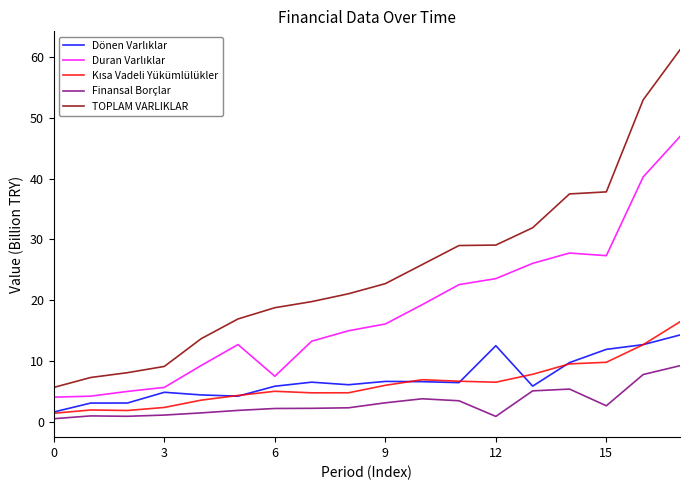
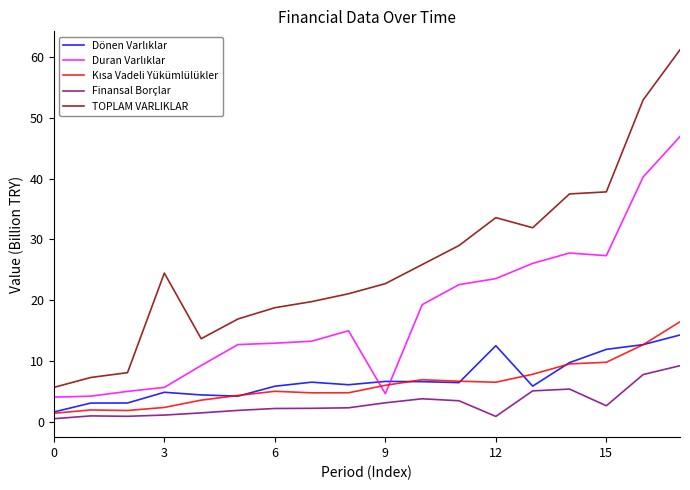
  {
    "Dönen Varlıklar": {
      "3": 5,
      "6": 6,
      "9": 7,
      "12": 13,
      "15": 12
    },
    "Duran Varlıklar": {
      "0": 4,
      "3": 6,
-     "6": 7,
-     "9": 16,
+     "6": 13,
+     "9": 5,
      "12": 24,
      "15": 27
    },
    "Kısa Vadeli Yükümlülükler": {
      "3": 2,
      "6": 5,
      "9": 6,
      "12": 7,
      "15": 10
    },
    "Finansal Borçlar": {
      "0": 0,
      "3": 1,
      "6": 2,
      "9": 3,
      "12": 1,
      "15": 3
    },
    "TOPLAM VARLIKLAR": {
      "0": 6,
-     "3": 9,
+     "3": 24,
      "6": 19,
      "9": 23,
-     "12": 29,
+     "12": 34,
      "15": 38
    }
  }
